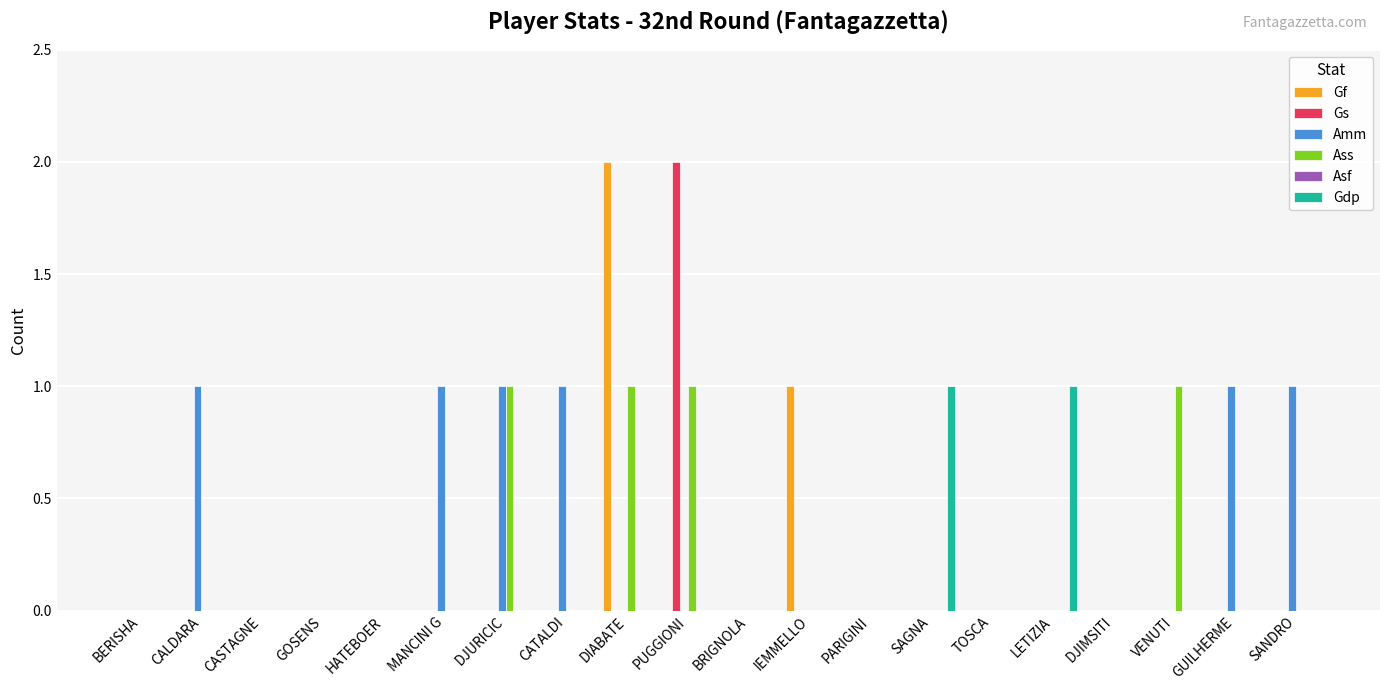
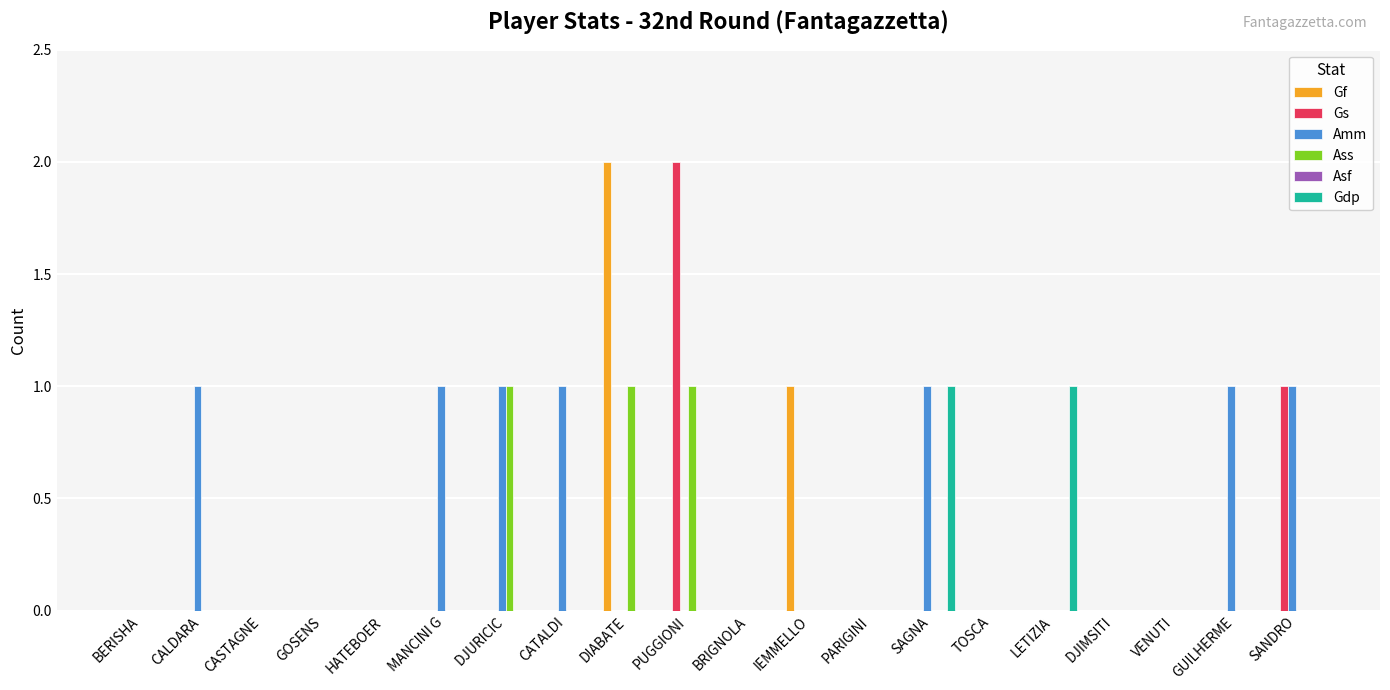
  {
    "Gf": {
      "BERISHA": 0,
      "CALDARA": 0,
      "CASTAGNE": 0,
      "GOSENS": 0,
      "HATEBOER": 0,
      "MANCINI G": 0,
      "DJURICIC": 0,
      "CATALDI": 0,
      "DIABATE": 2,
      "PUGGIONI": 0,
      "BRIGNOLA": 0,
      "IEMMELLO": 1,
      "PARIGINI": 0,
      "SAGNA": 0,
      "TOSCA": 0,
      "LETIZIA": 0,
      "DJIMSITI": 0,
      "VENUTI": 0,
      "GUILHERME": 0,
      "SANDRO": 0
    },
    "Gs": {
      "BERISHA": 0,
      "CALDARA": 0,
      "CASTAGNE": 0,
      "GOSENS": 0,
      "HATEBOER": 0,
      "MANCINI G": 0,
      "DJURICIC": 0,
      "CATALDI": 0,
      "DIABATE": 0,
      "PUGGIONI": 2,
      "BRIGNOLA": 0,
      "IEMMELLO": 0,
      "PARIGINI": 0,
      "SAGNA": 0,
      "TOSCA": 0,
      "LETIZIA": 0,
      "DJIMSITI": 0,
      "VENUTI": 0,
      "GUILHERME": 0,
-     "SANDRO": 0
+     "SANDRO": 1
    },
    "Amm": {
      "BERISHA": 0,
      "CALDARA": 1,
      "CASTAGNE": 0,
      "GOSENS": 0,
      "HATEBOER": 0,
      "MANCINI G": 1,
      "DJURICIC": 1,
      "CATALDI": 1,
      "DIABATE": 0,
      "PUGGIONI": 0,
      "BRIGNOLA": 0,
      "IEMMELLO": 0,
      "PARIGINI": 0,
-     "SAGNA": 0,
+     "SAGNA": 1,
      "TOSCA": 0,
      "LETIZIA": 0,
      "DJIMSITI": 0,
      "VENUTI": 0,
      "GUILHERME": 1,
      "SANDRO": 1
    },
    "Ass": {
      "BERISHA": 0,
      "CALDARA": 0,
      "CASTAGNE": 0,
      "GOSENS": 0,
      "HATEBOER": 0,
      "MANCINI G": 0,
      "DJURICIC": 1,
      "CATALDI": 0,
      "DIABATE": 1,
      "PUGGIONI": 1,
      "BRIGNOLA": 0,
      "IEMMELLO": 0,
      "PARIGINI": 0,
      "SAGNA": 0,
      "TOSCA": 0,
      "LETIZIA": 0,
      "DJIMSITI": 0,
-     "VENUTI": 1,
+     "VENUTI": 0,
      "GUILHERME": 0,
      "SANDRO": 0
    },
    "Asf": {
      "BERISHA": 0,
      "CALDARA": 0,
      "CASTAGNE": 0,
      "GOSENS": 0,
      "HATEBOER": 0,
      "MANCINI G": 0,
      "DJURICIC": 0,
      "CATALDI": 0,
      "DIABATE": 0,
      "PUGGIONI": 0,
      "BRIGNOLA": 0,
      "IEMMELLO": 0,
      "PARIGINI": 0,
      "SAGNA": 0,
      "TOSCA": 0,
      "LETIZIA": 0,
      "DJIMSITI": 0,
      "VENUTI": 0,
      "GUILHERME": 0,
      "SANDRO": 0
    },
    "Gdp": {
      "BERISHA": 0,
      "CALDARA": 0,
      "CASTAGNE": 0,
      "GOSENS": 0,
      "HATEBOER": 0,
      "MANCINI G": 0,
      "DJURICIC": 0,
      "CATALDI": 0,
      "DIABATE": 0,
      "PUGGIONI": 0,
      "BRIGNOLA": 0,
      "IEMMELLO": 0,
      "PARIGINI": 0,
      "SAGNA": 1,
      "TOSCA": 0,
      "LETIZIA": 1,
      "DJIMSITI": 0,
      "VENUTI": 0,
      "GUILHERME": 0,
      "SANDRO": 0
    }
  }
